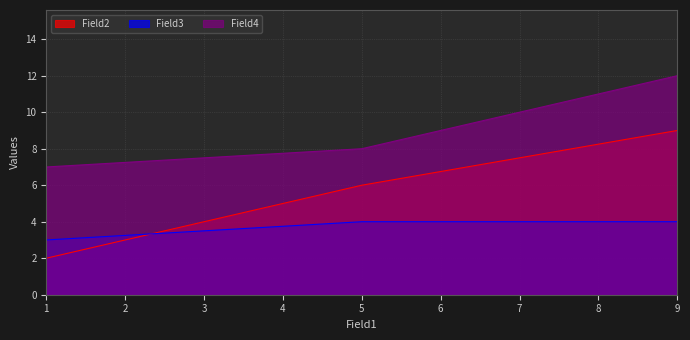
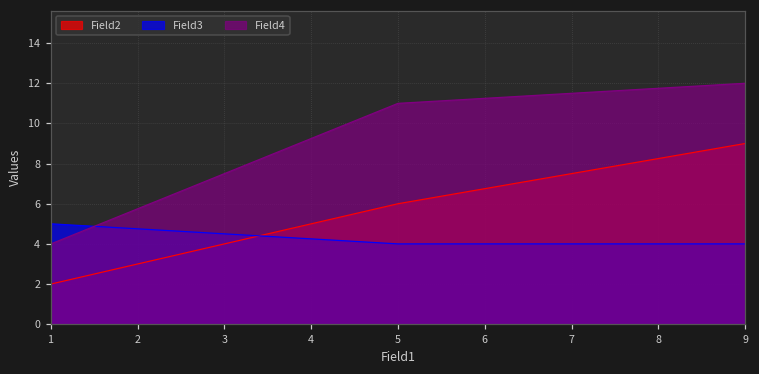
  {
    "Field2": {
      "1": 2,
      "5": 6,
      "9": 9
    },
    "Field3": {
-     "1": 3,
+     "1": 5,
      "5": 4,
      "9": 4
    },
    "Field4": {
-     "1": 7,
-     "5": 8,
+     "1": 4,
+     "5": 11,
      "9": 12
    }
  }
